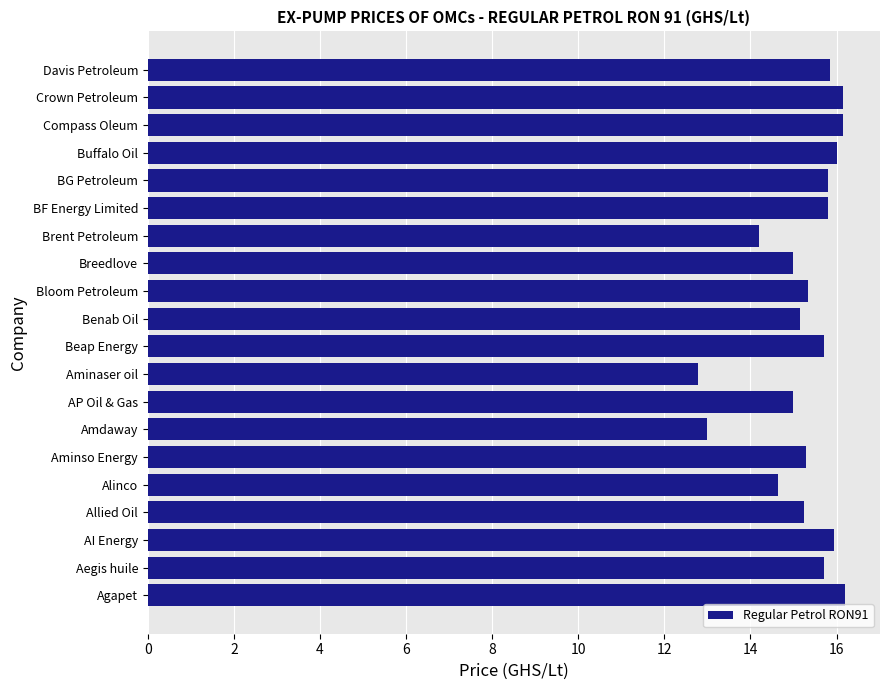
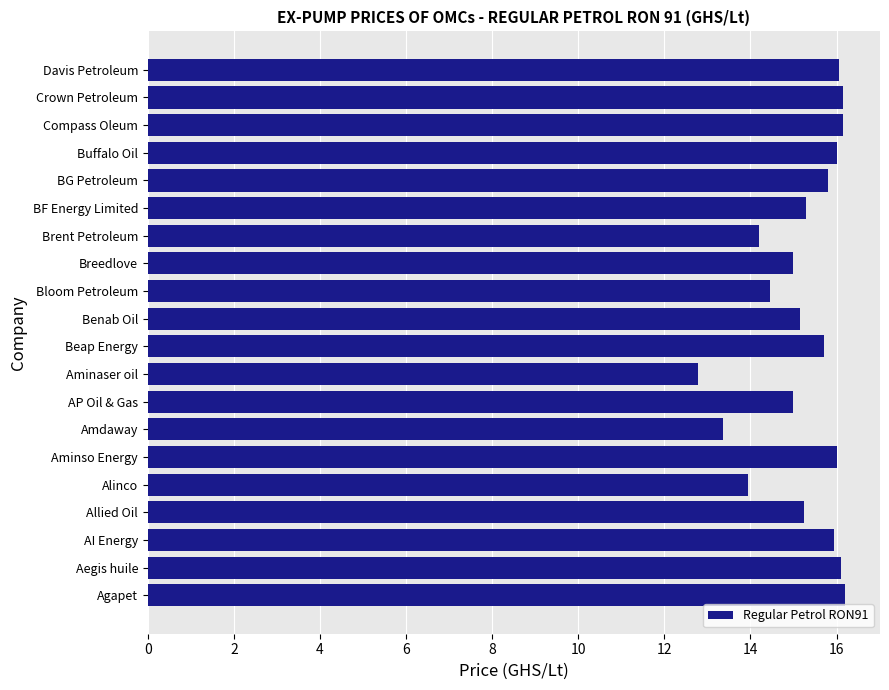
  {
-   "Davis Petroleum": 15.9,
+   "Davis Petroleum": 16.1,
    "Crown Petroleum": 16.2,
    "Compass Oleum": 16.1,
    "Buffalo Oil": 16.0,
    "BG Petroleum": 15.8,
-   "BF Energy Limited": 15.8,
+   "BF Energy Limited": 15.3,
    "Brent Petroleum": 14.2,
    "Breedlove": 15.0,
-   "Bloom Petroleum": 15.3,
+   "Bloom Petroleum": 14.5,
    "Benab Oil": 15.2,
    "Beap Energy": 15.7,
    "Aminaser oil": 12.8,
    "AP Oil & Gas": 15.0,
-   "Amdaway": 13.0,
-   "Aminso Energy": 15.3,
-   "Alinco": 14.6,
+   "Amdaway": 13.4,
+   "Aminso Energy": 16.0,
+   "Alinco": 13.9,
    "Allied Oil": 15.3,
    "AI Energy": 15.9,
-   "Aegis huile": 15.7,
+   "Aegis huile": 16.1,
    "Agapet": 16.2
  }
